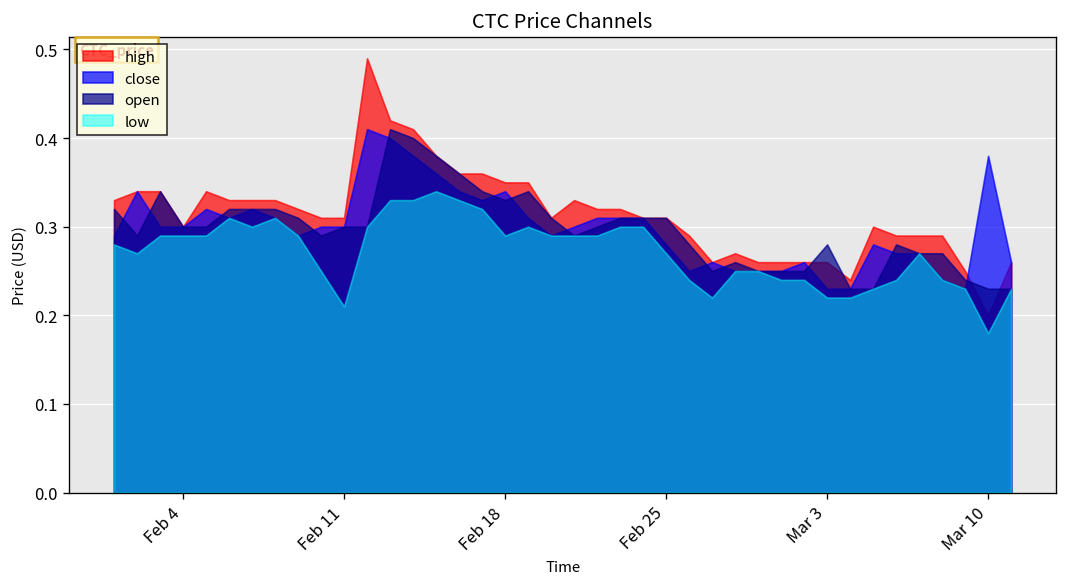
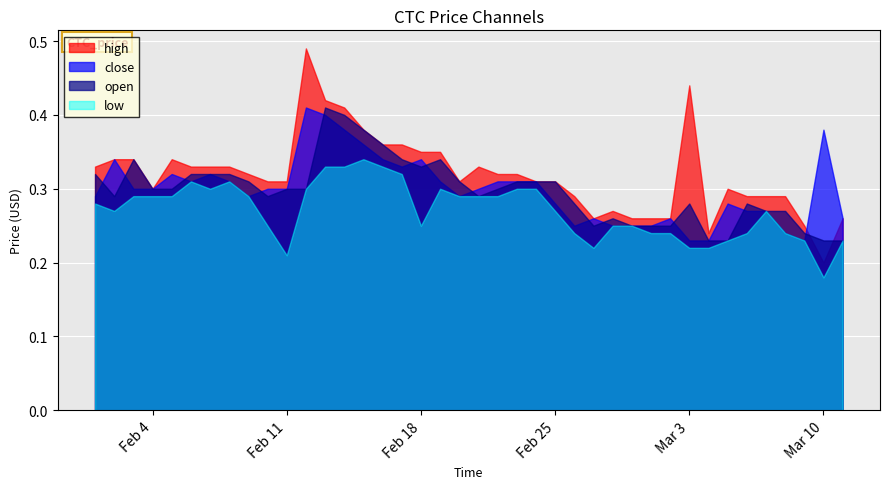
  {
    "high": {
      "Feb 11": 0.31,
      "Feb 18": 0.35,
-     "Mar 3": 0.26,
+     "Mar 3": 0.44,
      "Mar 10": 0.20
    },
    "close": {
      "Feb 18": 0.34,
      "Feb 25": 0.28,
      "Mar 3": 0.23,
      "Mar 10": 0.38
    },
    "open": {
      "Feb 18": 0.33,
      "Mar 3": 0.28,
      "Mar 10": 0.23
    },
    "low": {
      "Feb 4": 0.29,
      "Feb 11": 0.21,
-     "Feb 18": 0.29,
+     "Feb 18": 0.25,
      "Feb 25": 0.27,
      "Mar 3": 0.22,
      "Mar 10": 0.18
    }
  }
